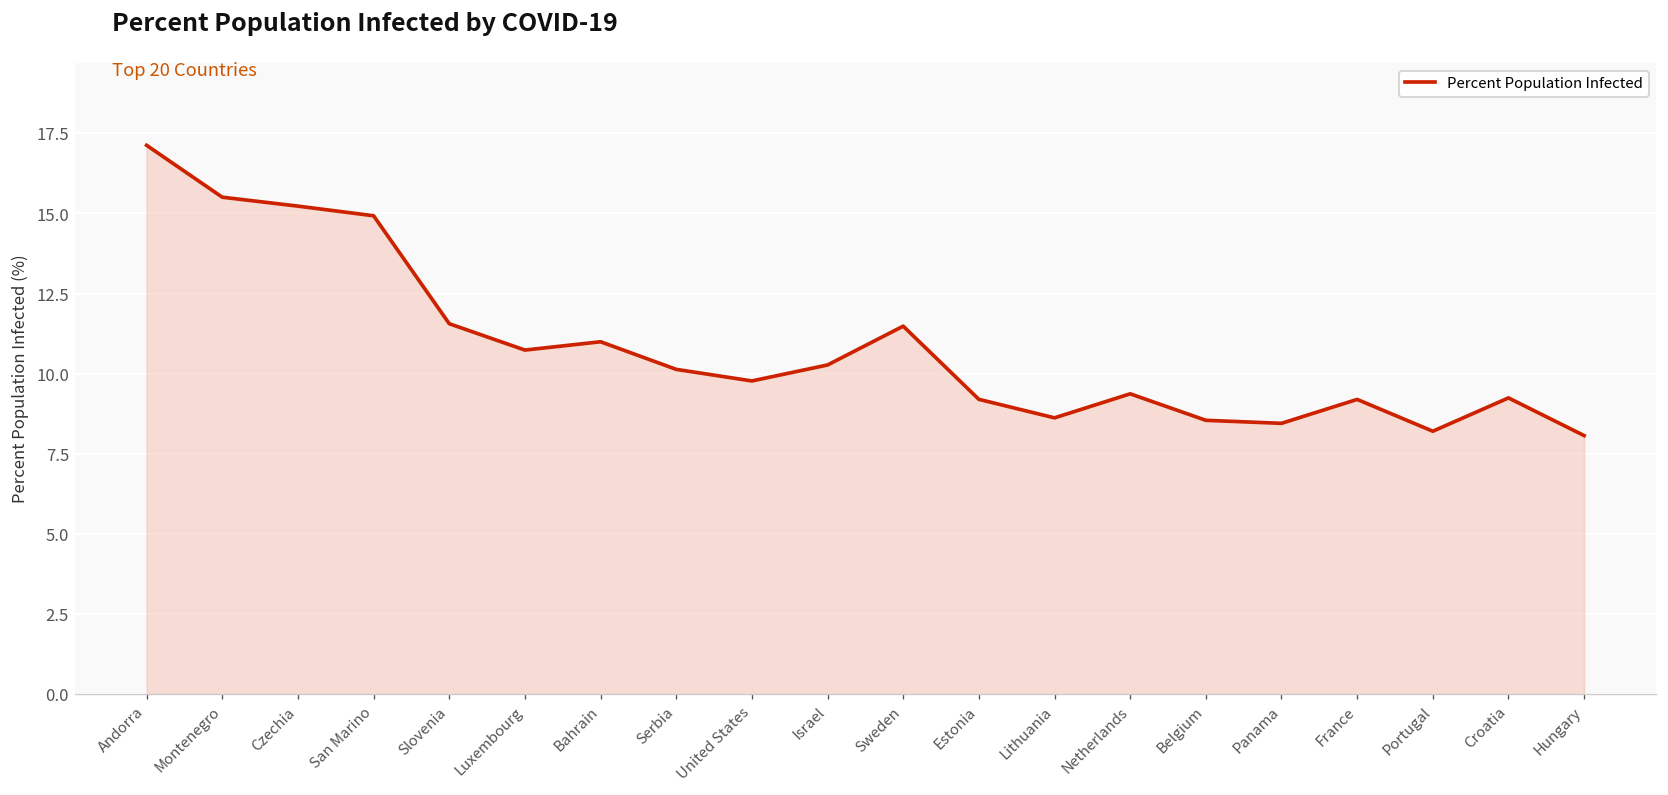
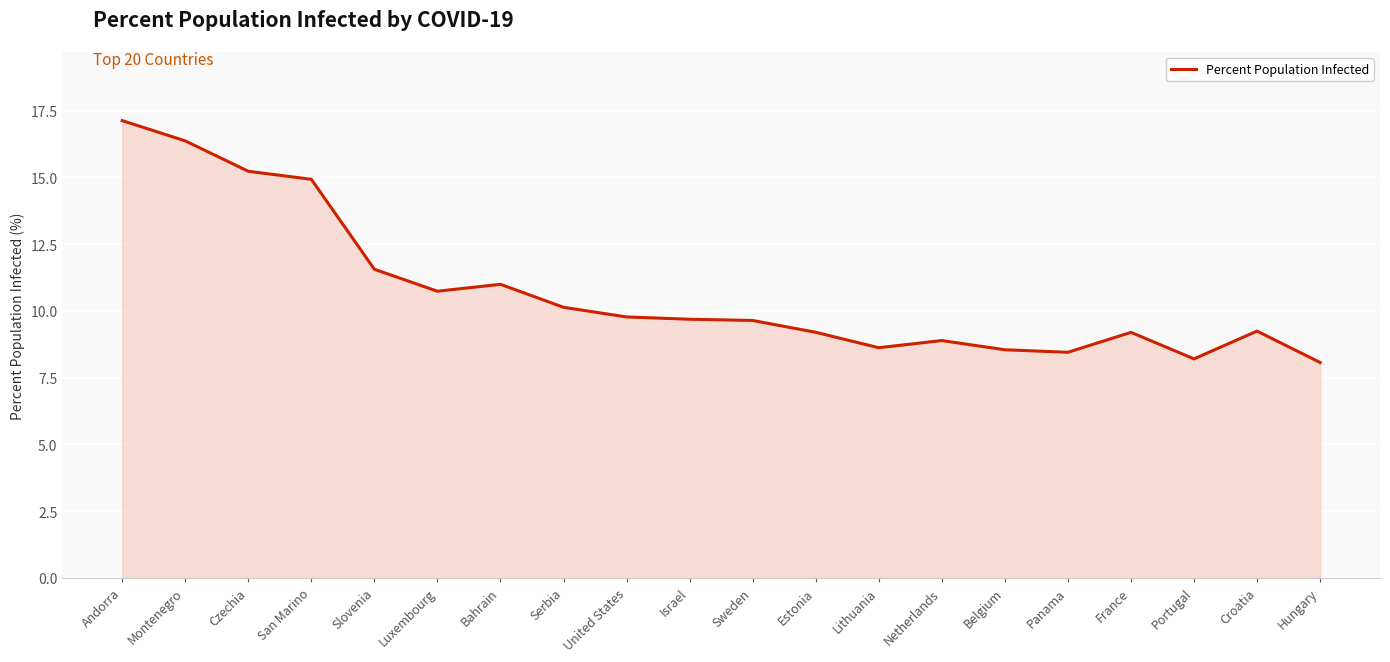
  {
    "Andorra": 17.1,
-   "Montenegro": 15.5,
+   "Montenegro": 16.4,
    "Czechia": 15.2,
    "San Marino": 14.9,
    "Slovenia": 11.6,
    "Luxembourg": 10.7,
    "Bahrain": 11.0,
    "Serbia": 10.1,
    "United States": 9.8,
-   "Israel": 10.3,
-   "Sweden": 11.5,
+   "Israel": 9.7,
+   "Sweden": 9.6,
    "Estonia": 9.2,
    "Lithuania": 8.6,
-   "Netherlands": 9.4,
+   "Netherlands": 8.9,
    "Belgium": 8.5,
    "Panama": 8.4,
    "France": 9.2,
    "Portugal": 8.2,
    "Croatia": 9.2,
    "Hungary": 8.1
  }
